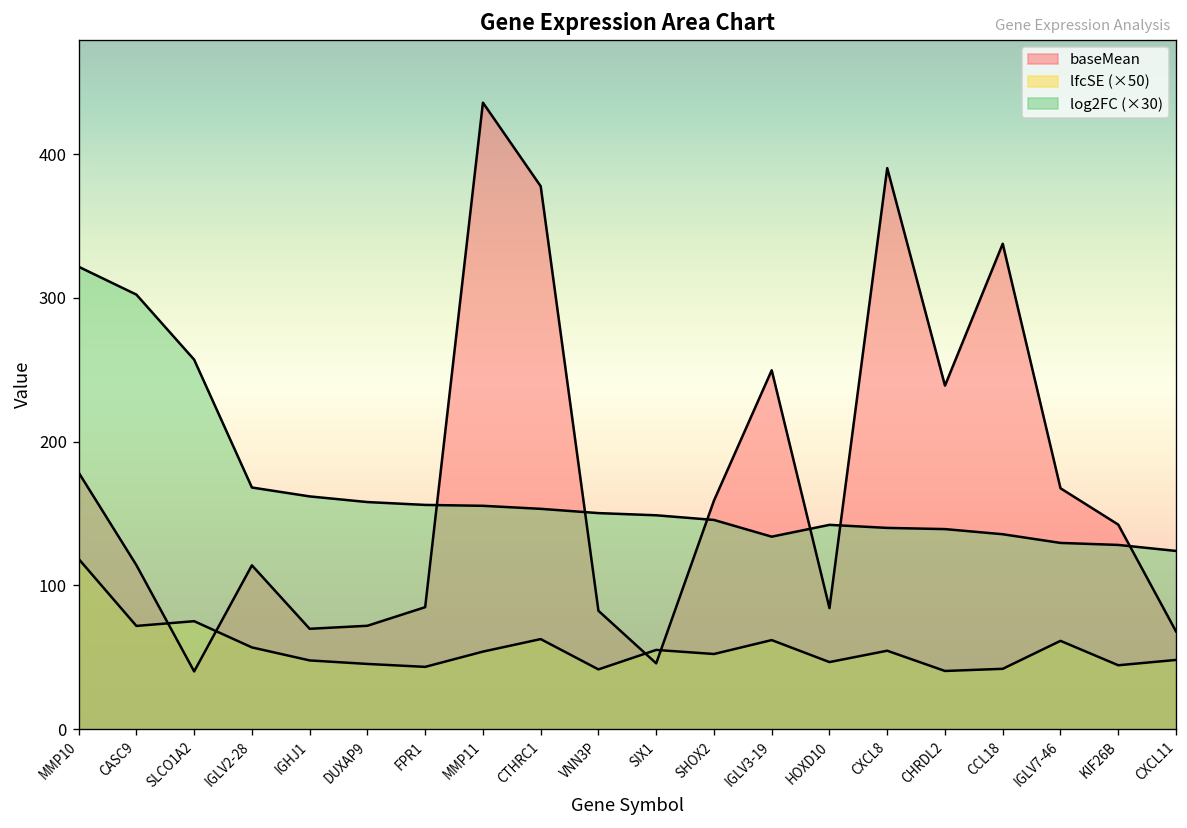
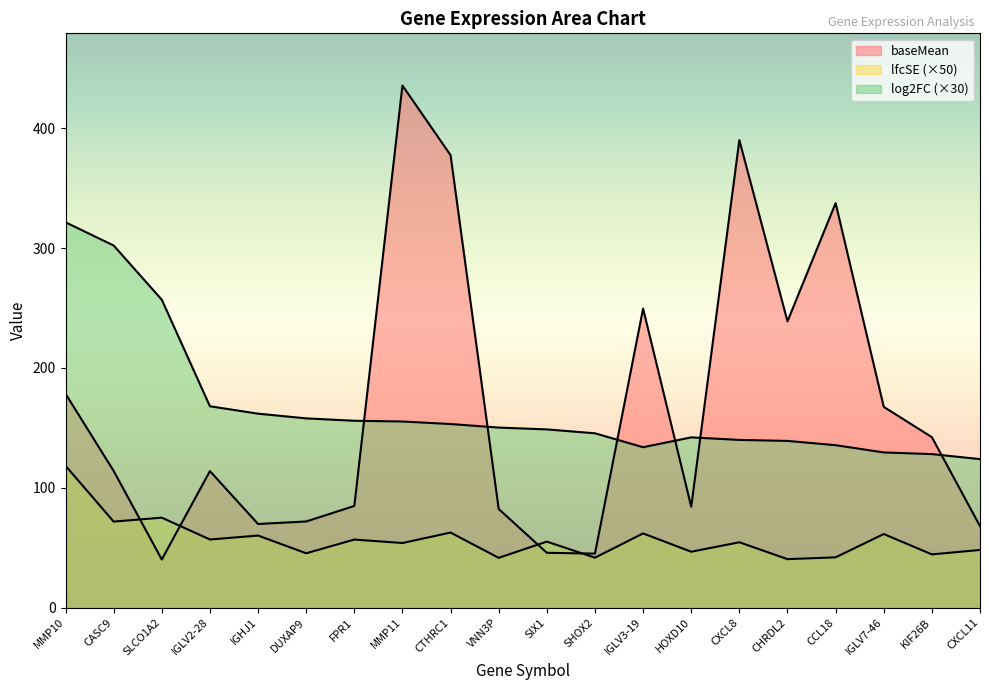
  {
    "baseMean": {
      "MMP10": 178,
      "CASC9": 114,
      "SLCO1A2": 40,
      "IGLV2-28": 114,
      "IGHJ1": 70,
      "DUXAP9": 72,
      "FPR1": 85,
      "MMP11": 436,
      "CTHRC1": 378,
      "VNN3P": 82,
      "SIX1": 46,
-     "SHOX2": 159,
+     "SHOX2": 45,
      "IGLV3-19": 250,
      "HOXD10": 84,
      "CXCL8": 390,
      "CHRDL2": 239,
      "CCL18": 338,
      "IGLV7-46": 167,
      "KIF26B": 142,
      "CXCL11": 68
    },
    "lfcSE (×50)": {
      "MMP10": 118,
      "CASC9": 72,
      "SLCO1A2": 75,
      "IGLV2-28": 57,
-     "IGHJ1": 48,
+     "IGHJ1": 60,
      "DUXAP9": 45,
-     "FPR1": 43,
+     "FPR1": 57,
      "MMP11": 54,
      "CTHRC1": 63,
      "VNN3P": 41,
      "SIX1": 55,
-     "SHOX2": 52,
+     "SHOX2": 42,
      "IGLV3-19": 62,
      "HOXD10": 47,
      "CXCL8": 54,
      "CHRDL2": 40,
      "CCL18": 42,
      "IGLV7-46": 61,
      "KIF26B": 44,
      "CXCL11": 48
    },
    "log2FC (×30)": {
      "MMP10": 322,
      "CASC9": 302,
      "SLCO1A2": 257,
      "IGLV2-28": 168,
      "IGHJ1": 162,
      "DUXAP9": 158,
      "FPR1": 156,
      "MMP11": 155,
      "CTHRC1": 153,
      "VNN3P": 150,
      "SIX1": 149,
      "SHOX2": 145,
      "IGLV3-19": 134,
      "HOXD10": 142,
      "CXCL8": 140,
      "CHRDL2": 139,
      "CCL18": 135,
      "IGLV7-46": 129,
      "KIF26B": 128,
      "CXCL11": 124
    }
  }
